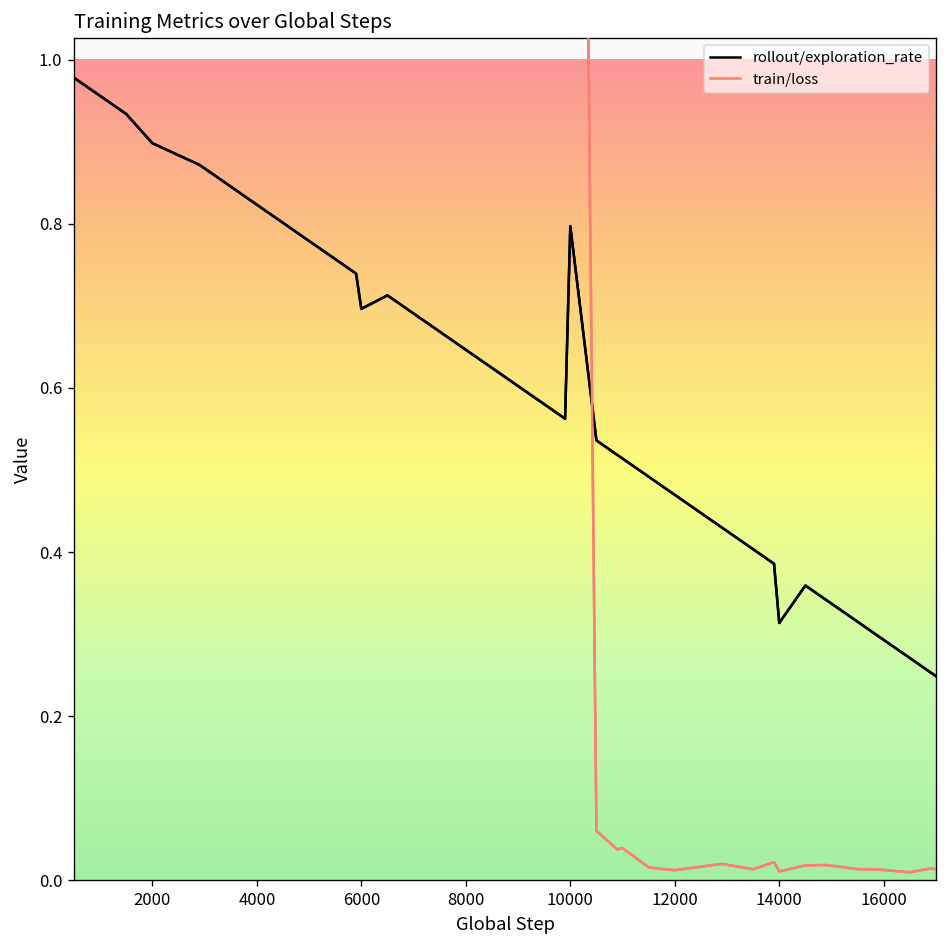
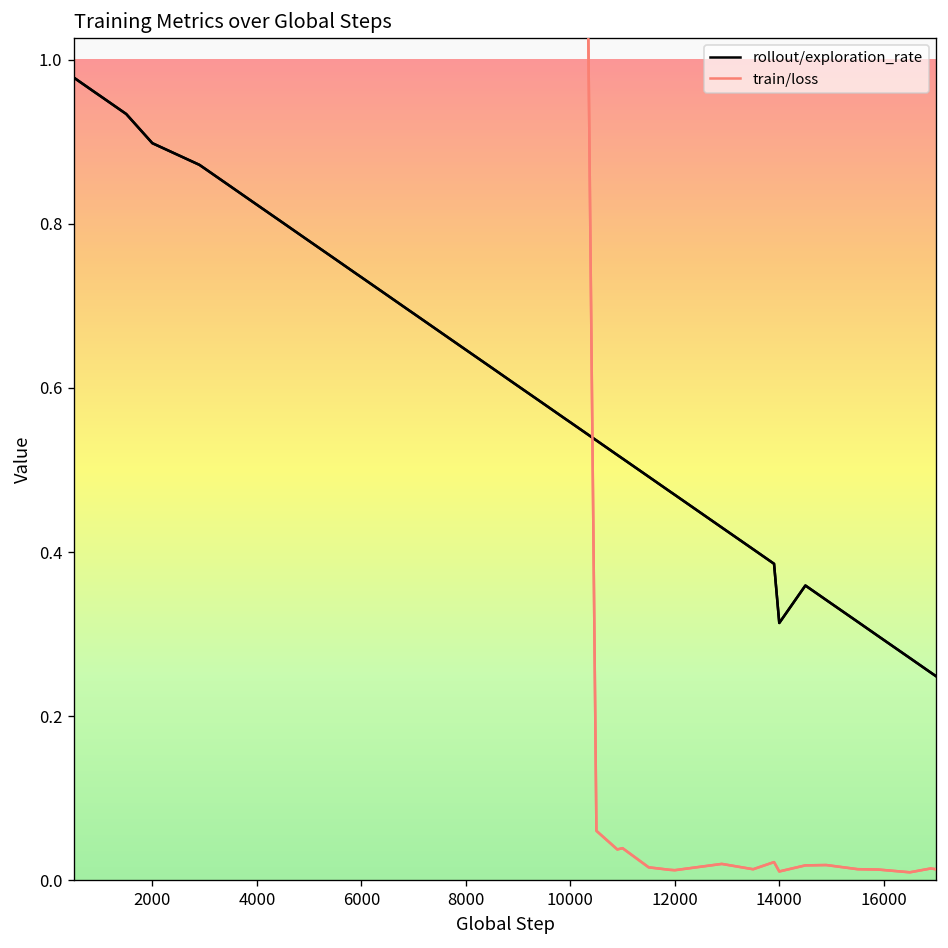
  {
    "rollout/exploration_rate": {
      "2000": 0.90,
-     "6000": 0.70,
-     "10000": 0.80,
+     "6000": 0.73,
+     "10000": 0.56,
      "12000": 0.47,
      "14000": 0.31
    },
    "train/loss": {
      "12000": 0.01,
      "14000": 0.01
    }
  }
